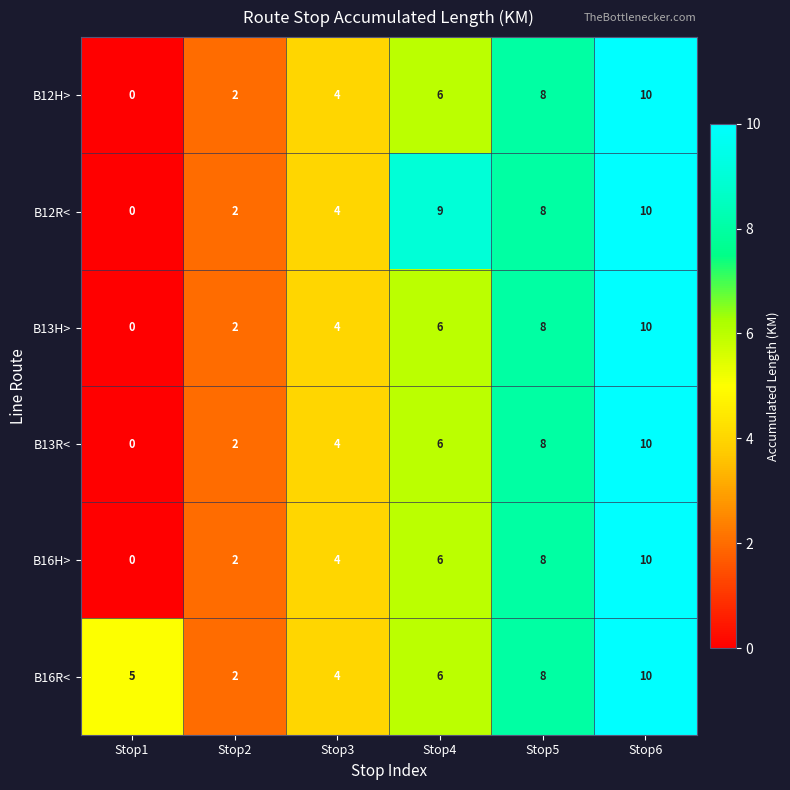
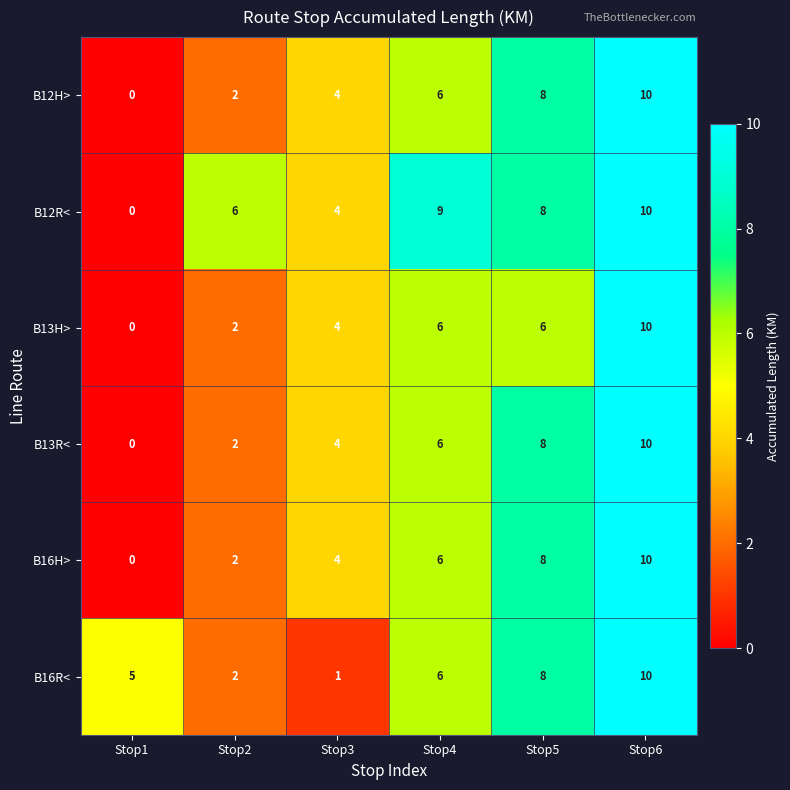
  {
    "B12H>": {
      "Stop1": 0,
      "Stop2": 2,
      "Stop3": 4,
      "Stop4": 6,
      "Stop5": 8,
      "Stop6": 10
    },
    "B12R<": {
      "Stop1": 0,
-     "Stop2": 2,
+     "Stop2": 6,
      "Stop3": 4,
      "Stop4": 9,
      "Stop5": 8,
      "Stop6": 10
    },
    "B13H>": {
      "Stop1": 0,
      "Stop2": 2,
      "Stop3": 4,
      "Stop4": 6,
-     "Stop5": 8,
+     "Stop5": 6,
      "Stop6": 10
    },
    "B13R<": {
      "Stop1": 0,
      "Stop2": 2,
      "Stop3": 4,
      "Stop4": 6,
      "Stop5": 8,
      "Stop6": 10
    },
    "B16H>": {
      "Stop1": 0,
      "Stop2": 2,
      "Stop3": 4,
      "Stop4": 6,
      "Stop5": 8,
      "Stop6": 10
    },
    "B16R<": {
      "Stop1": 5,
      "Stop2": 2,
-     "Stop3": 4,
+     "Stop3": 1,
      "Stop4": 6,
      "Stop5": 8,
      "Stop6": 10
    }
  }
